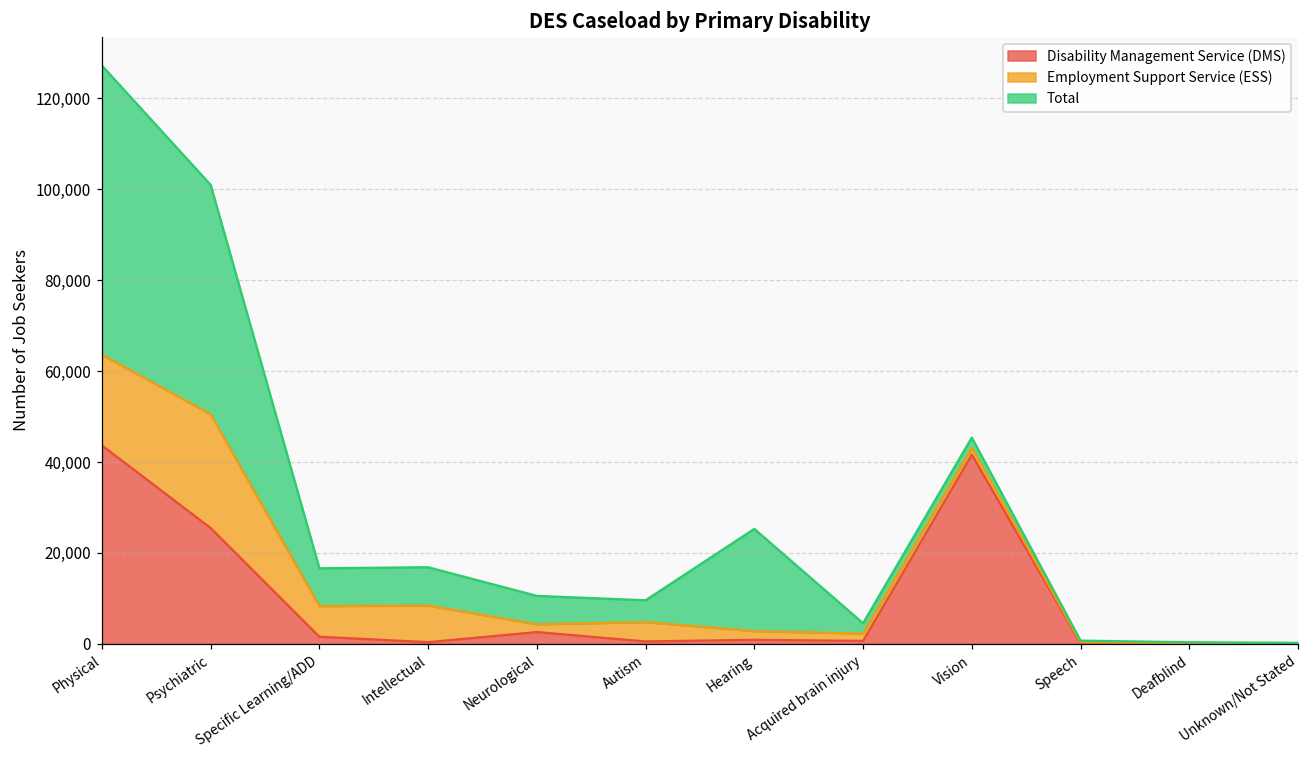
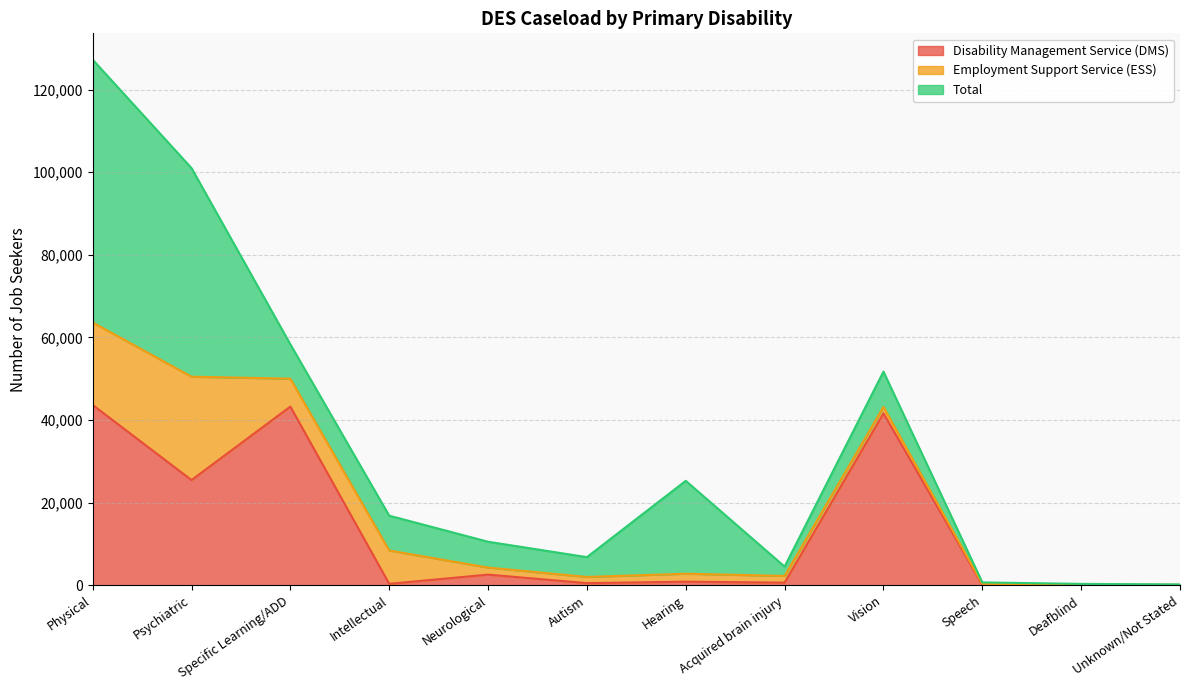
  {
    "Disability Management Service (DMS)": {
      "Physical": "44,000",
      "Psychiatric": "25,000",
-     "Specific Learning/ADD": "2,000",
+     "Specific Learning/ADD": "43,000",
      "Intellectual": "0",
      "Neurological": "3,000",
      "Autism": "1,000",
      "Hearing": "1,000",
      "Acquired brain injury": "1,000",
      "Vision": "42,000"
    },
    "Employment Support Service (ESS)": {
      "Physical": "20,000",
      "Psychiatric": "25,000",
      "Specific Learning/ADD": "7,000",
      "Intellectual": "8,000",
      "Neurological": "2,000",
-     "Autism": "4,000",
+     "Autism": "2,000",
      "Hearing": "2,000",
      "Acquired brain injury": "2,000",
      "Vision": "2,000"
    },
    "Total": {
      "Physical": "64,000",
      "Psychiatric": "50,000",
      "Specific Learning/ADD": "8,000",
      "Intellectual": "8,000",
      "Neurological": "6,000",
      "Autism": "5,000",
      "Hearing": "22,000",
      "Acquired brain injury": "2,000",
-     "Vision": "2,000"
+     "Vision": "9,000"
    }
  }
